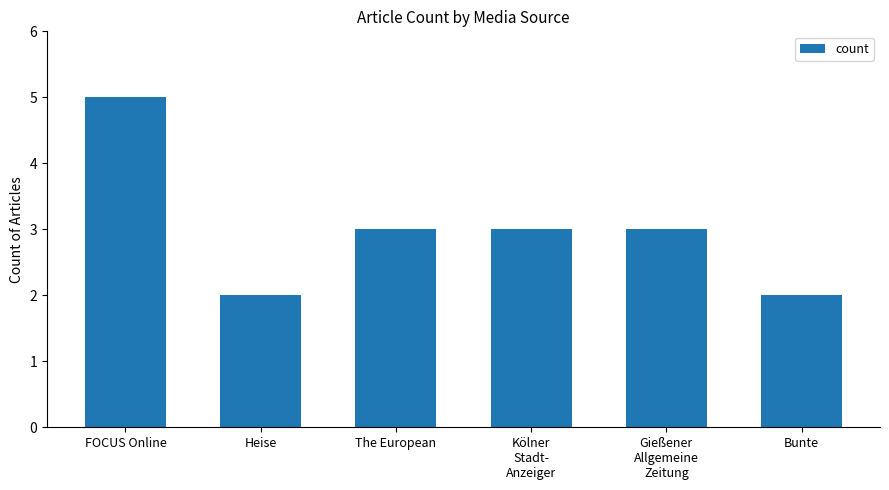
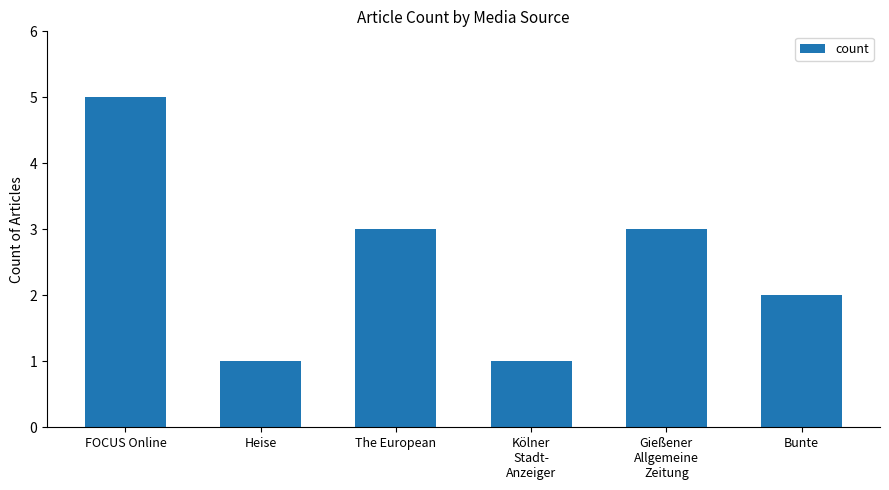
  {
    "FOCUS Online": 5,
-   "Heise": 2,
+   "Heise": 1,
    "The European": 3,
-   "Kölner Stadt- Anzeiger": 3,
+   "Kölner Stadt- Anzeiger": 1,
    "Gießener Allgemeine Zeitung": 3,
    "Bunte": 2
  }
